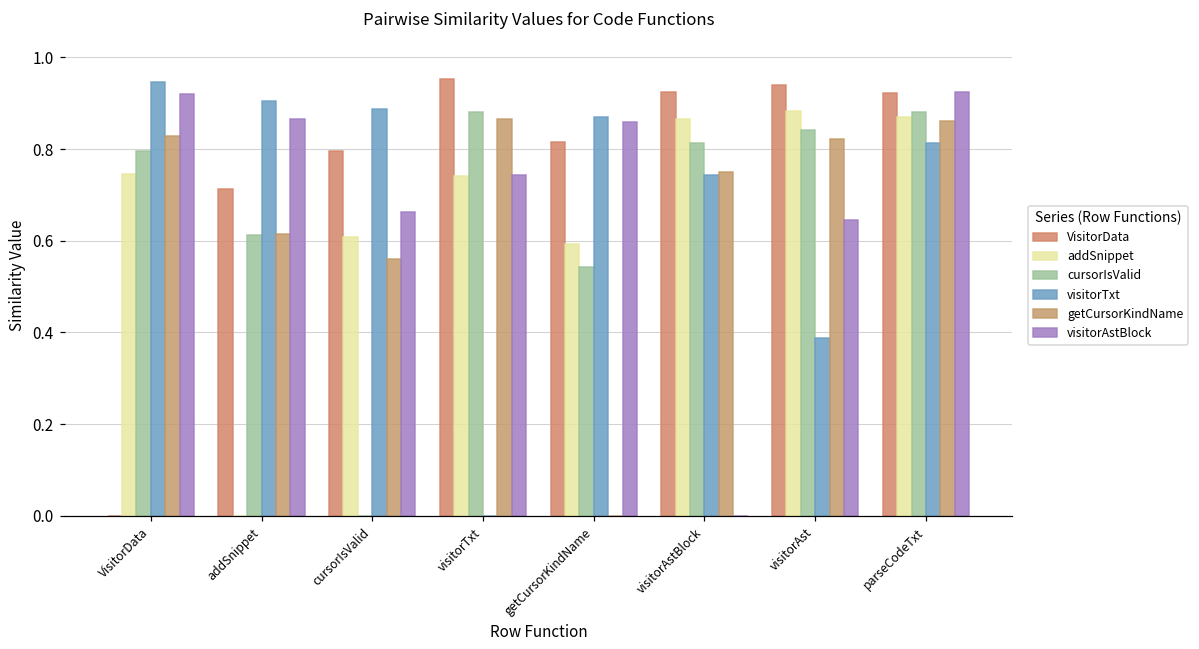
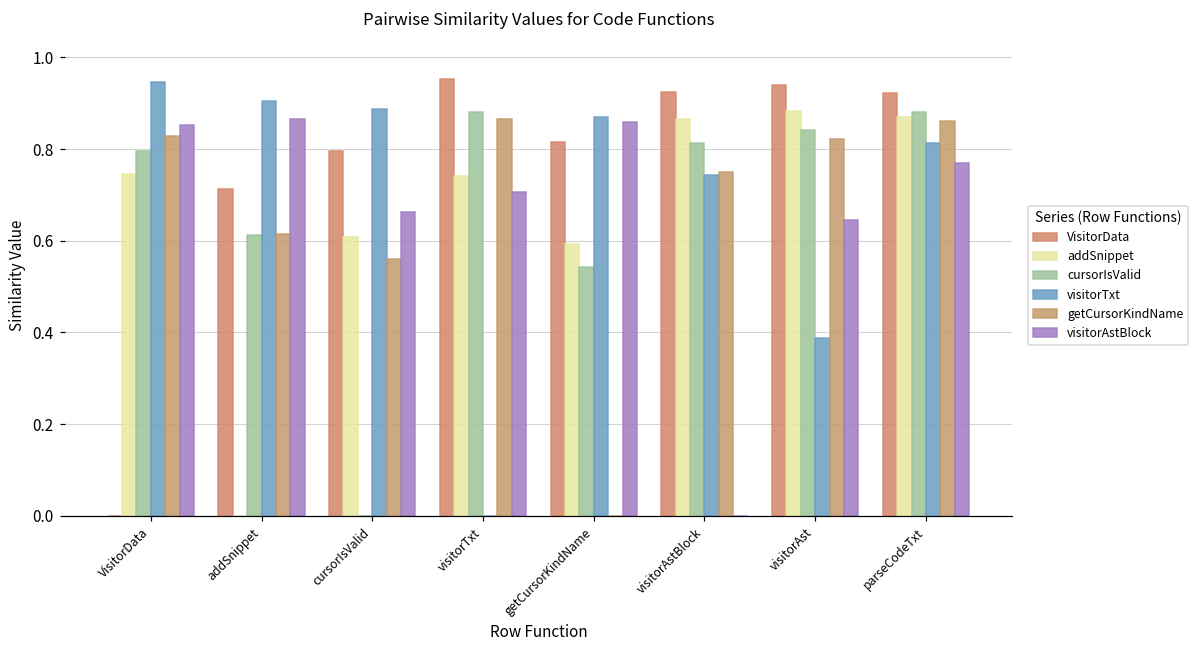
  {
    "addSnippet": {
      "VisitorData": 0.75,
      "addSnippet": 0.00,
      "cursorIsValid": 0.61,
      "visitorTxt": 0.74,
      "getCursorKindName": 0.59,
      "visitorAstBlock": 0.86,
      "visitorAst": 0.88,
      "parseCodeTxt": 0.87
    },
    "cursorIsValid": {
      "VisitorData": 0.80,
      "addSnippet": 0.61,
      "cursorIsValid": 0.00,
      "visitorTxt": 0.88,
      "getCursorKindName": 0.54,
      "visitorAstBlock": 0.81,
      "visitorAst": 0.84,
      "parseCodeTxt": 0.88
    },
    "visitorTxt": {
      "VisitorData": 0.95,
      "addSnippet": 0.90,
      "cursorIsValid": 0.89,
      "visitorTxt": 0.00,
      "getCursorKindName": 0.87,
      "visitorAstBlock": 0.74,
      "visitorAst": 0.39,
      "parseCodeTxt": 0.81
    },
    "visitorAstBlock": {
-     "VisitorData": 0.92,
+     "VisitorData": 0.85,
      "addSnippet": 0.87,
      "cursorIsValid": 0.66,
-     "visitorTxt": 0.74,
+     "visitorTxt": 0.71,
      "getCursorKindName": 0.86,
      "visitorAstBlock": 0.00,
      "visitorAst": 0.65,
-     "parseCodeTxt": 0.93
+     "parseCodeTxt": 0.77
    }
  }
